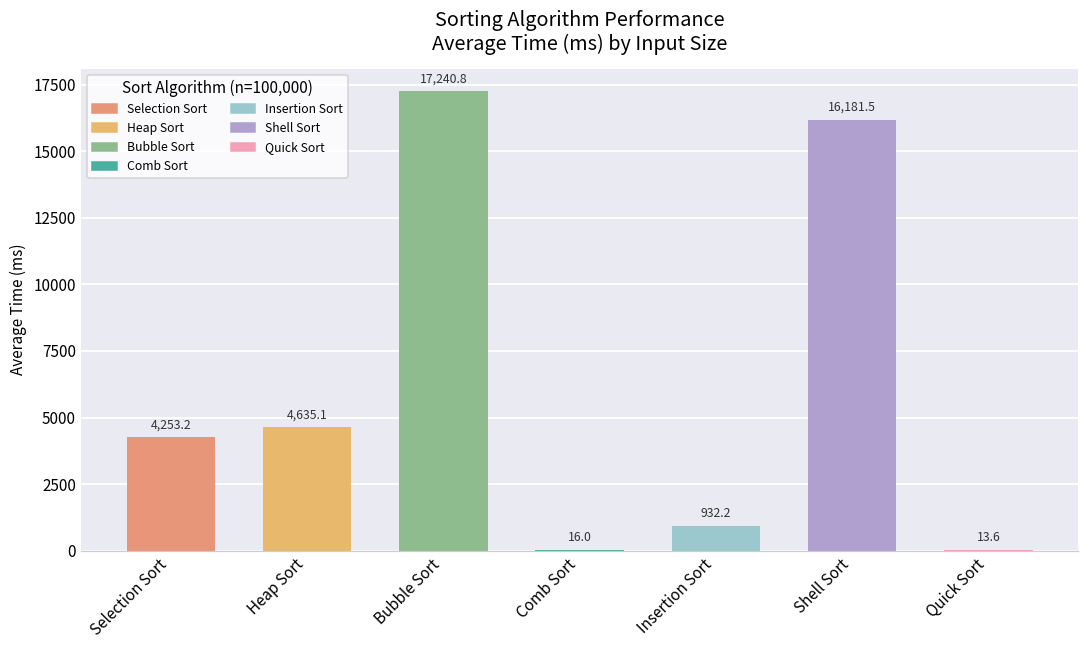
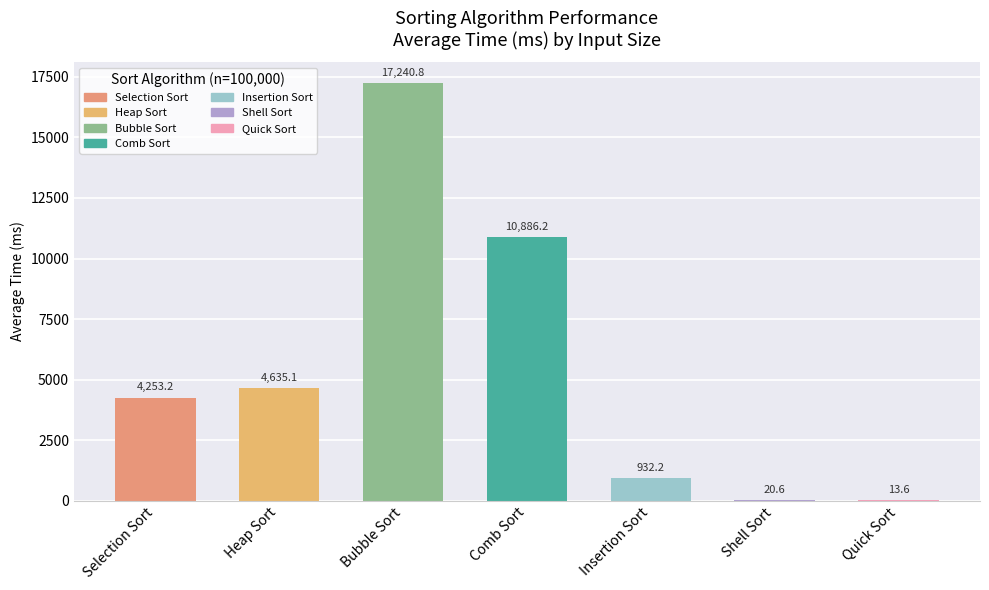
  {
    "Selection Sort": "4,253.2",
    "Heap Sort": "4,635.1",
    "Bubble Sort": "17,240.8",
-   "Comb Sort": "16.0",
+   "Comb Sort": "10,886.2",
    "Insertion Sort": "932.2",
-   "Shell Sort": "16,181.5",
+   "Shell Sort": "20.6",
    "Quick Sort": "13.6"
  }
